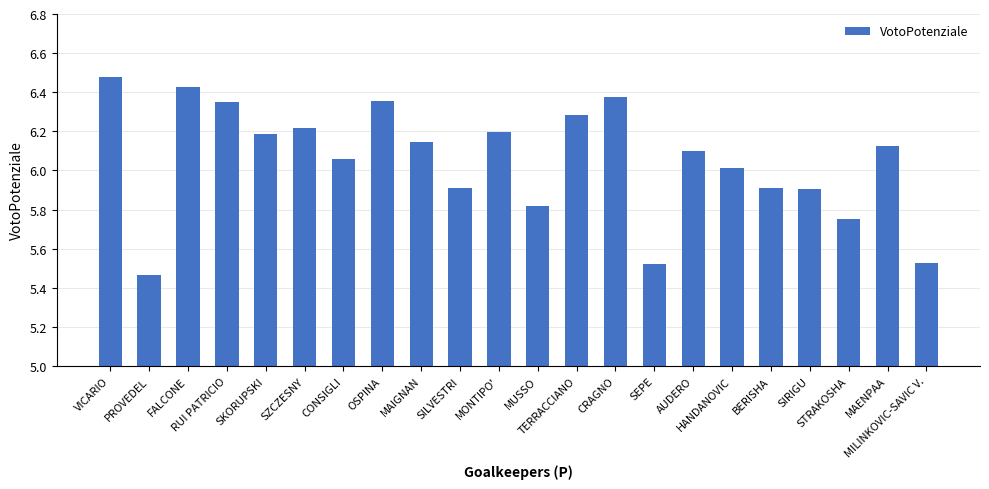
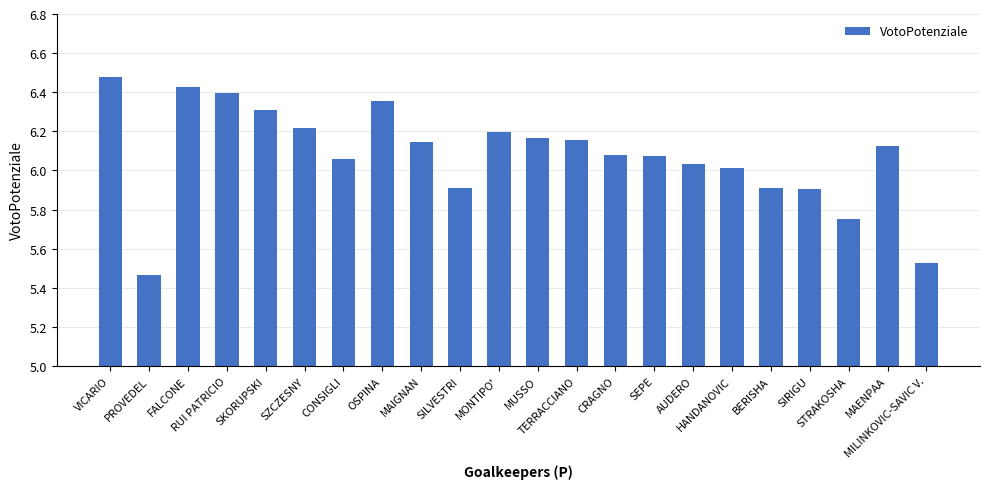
  {
    "VICARIO": 6.48,
    "PROVEDEL": 5.47,
    "FALCONE": 6.43,
-   "RUI PATRICIO": 6.35,
-   "SKORUPSKI": 6.19,
+   "RUI PATRICIO": 6.40,
+   "SKORUPSKI": 6.31,
    "SZCZESNY": 6.22,
    "CONSIGLI": 6.06,
    "OSPINA": 6.36,
    "MAIGNAN": 6.15,
    "SILVESTRI": 5.91,
    "MONTIPO'": 6.20,
-   "MUSSO": 5.82,
-   "TERRACCIANO": 6.28,
-   "CRAGNO": 6.37,
-   "SEPE": 5.52,
-   "AUDERO": 6.10,
+   "MUSSO": 6.17,
+   "TERRACCIANO": 6.16,
+   "CRAGNO": 6.08,
+   "SEPE": 6.07,
+   "AUDERO": 6.03,
    "HANDANOVIC": 6.01,
    "BERISHA": 5.91,
    "SIRIGU": 5.91,
    "STRAKOSHA": 5.75,
    "MAENPAA": 6.13,
    "MILINKOVIC-SAVIC V.": 5.53
  }
